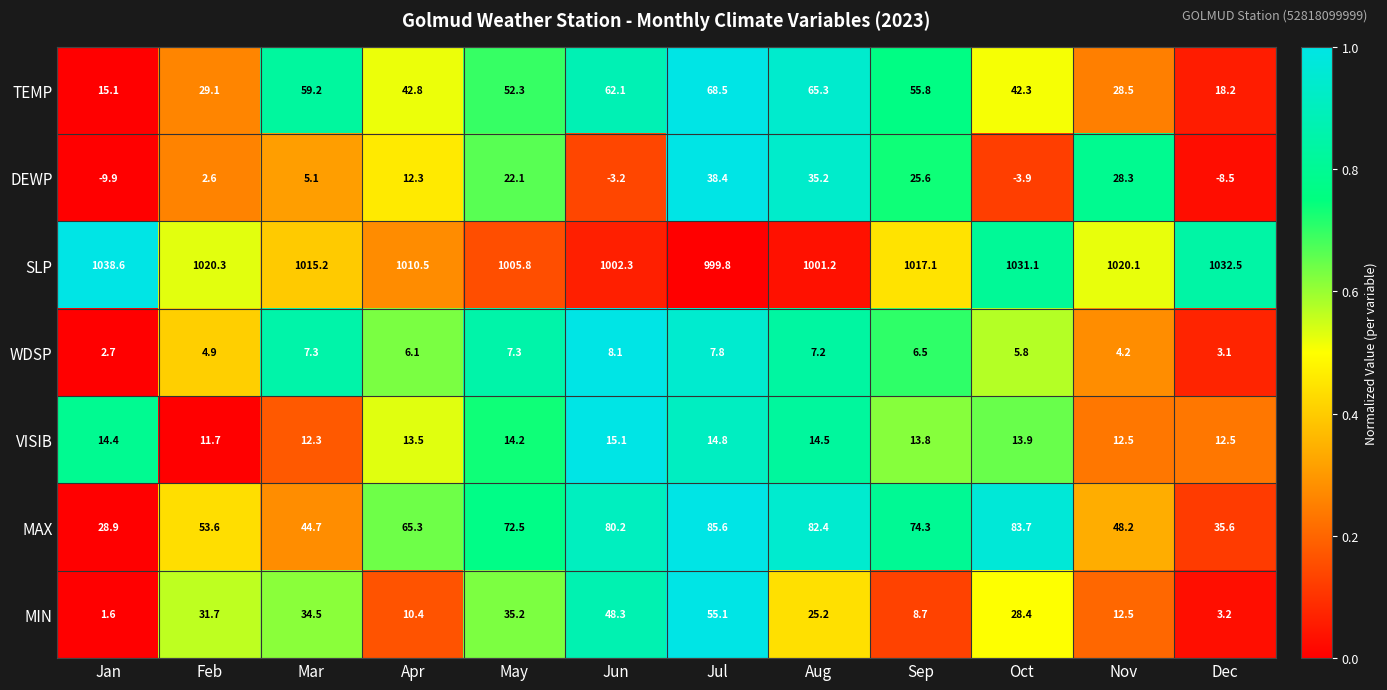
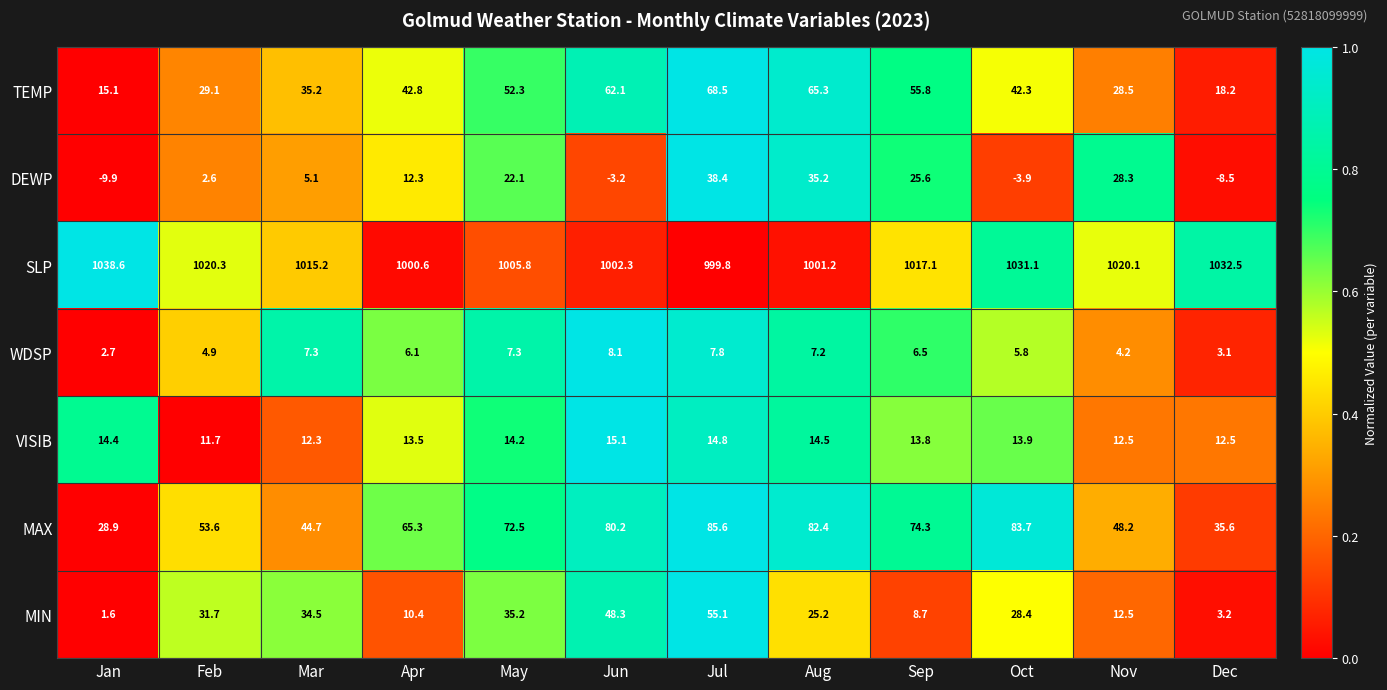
  {
    "TEMP": {
      "Jan": 15.1,
      "Feb": 29.1,
-     "Mar": 59.2,
+     "Mar": 35.2,
      "Apr": 42.8,
      "May": 52.3,
      "Jun": 62.1,
      "Jul": 68.5,
      "Aug": 65.3,
      "Sep": 55.8,
      "Oct": 42.3,
      "Nov": 28.5,
      "Dec": 18.2
    },
    "DEWP": {
      "Jan": -9.9,
      "Feb": 2.6,
      "Mar": 5.1,
      "Apr": 12.3,
      "May": 22.1,
      "Jun": -3.2,
      "Jul": 38.4,
      "Aug": 35.2,
      "Sep": 25.6,
      "Oct": -3.9,
      "Nov": 28.3,
      "Dec": -8.5
    },
    "SLP": {
      "Jan": 1038.6,
      "Feb": 1020.3,
      "Mar": 1015.2,
-     "Apr": 1010.5,
+     "Apr": 1000.6,
      "May": 1005.8,
      "Jun": 1002.3,
      "Jul": 999.8,
      "Aug": 1001.2,
      "Sep": 1017.1,
      "Oct": 1031.1,
      "Nov": 1020.1,
      "Dec": 1032.5
    },
    "WDSP": {
      "Jan": 2.7,
      "Feb": 4.9,
      "Mar": 7.3,
      "Apr": 6.1,
      "May": 7.3,
      "Jun": 8.1,
      "Jul": 7.8,
      "Aug": 7.2,
      "Sep": 6.5,
      "Oct": 5.8,
      "Nov": 4.2,
      "Dec": 3.1
    },
    "VISIB": {
      "Jan": 14.4,
      "Feb": 11.7,
      "Mar": 12.3,
      "Apr": 13.5,
      "May": 14.2,
      "Jun": 15.1,
      "Jul": 14.8,
      "Aug": 14.5,
      "Sep": 13.8,
      "Oct": 13.9,
      "Nov": 12.5,
      "Dec": 12.5
    },
    "MAX": {
      "Jan": 28.9,
      "Feb": 53.6,
      "Mar": 44.7,
      "Apr": 65.3,
      "May": 72.5,
      "Jun": 80.2,
      "Jul": 85.6,
      "Aug": 82.4,
      "Sep": 74.3,
      "Oct": 83.7,
      "Nov": 48.2,
      "Dec": 35.6
    },
    "MIN": {
      "Jan": 1.6,
      "Feb": 31.7,
      "Mar": 34.5,
      "Apr": 10.4,
      "May": 35.2,
      "Jun": 48.3,
      "Jul": 55.1,
      "Aug": 25.2,
      "Sep": 8.7,
      "Oct": 28.4,
      "Nov": 12.5,
      "Dec": 3.2
    }
  }
